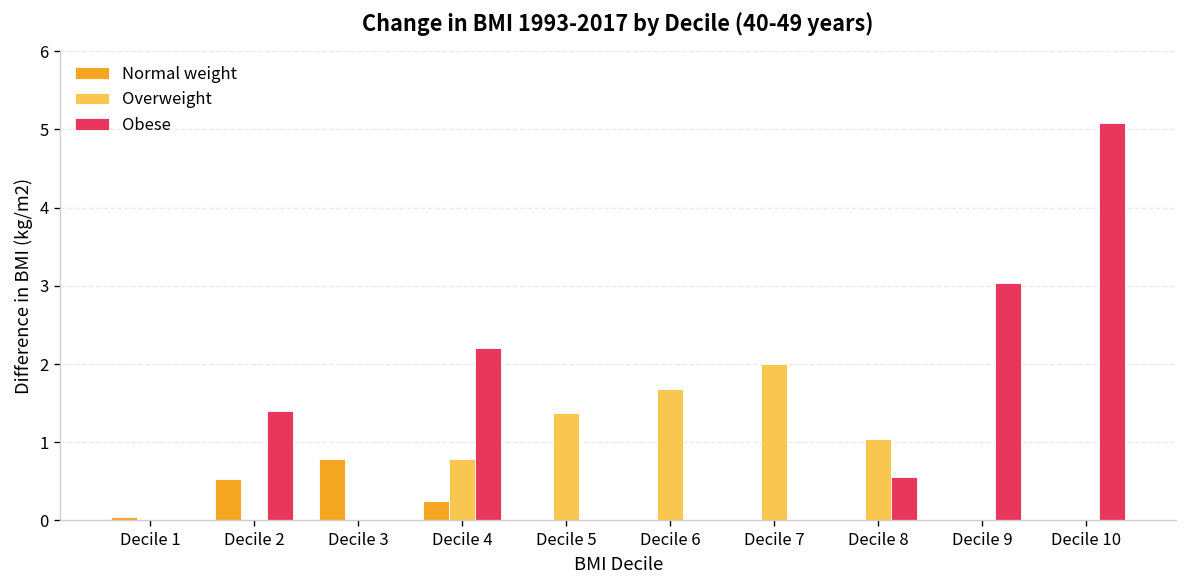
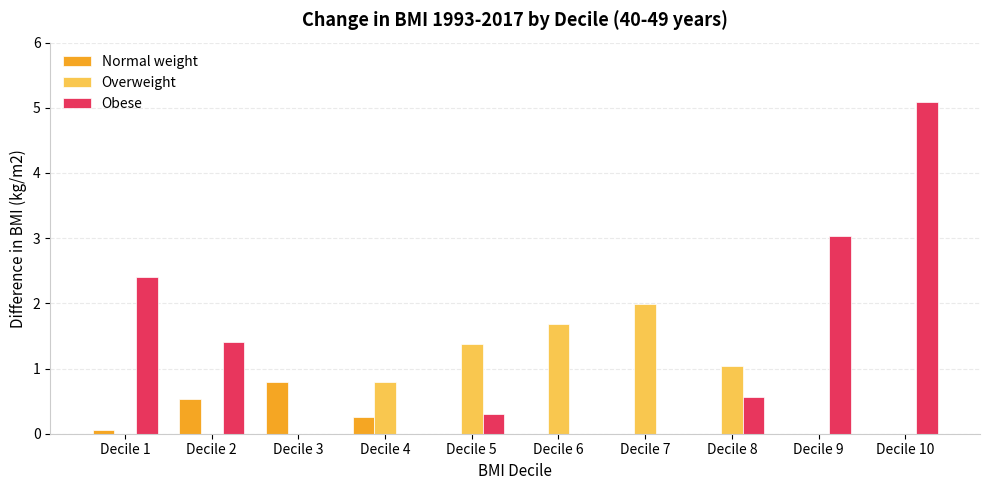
  {
    "Obese": {
-     "Decile 1": 0.0,
+     "Decile 1": 2.4,
      "Decile 2": 1.4,
      "Decile 3": 0.0,
-     "Decile 4": 2.2,
-     "Decile 5": 0.0,
+     "Decile 4": 0.0,
+     "Decile 5": 0.3,
      "Decile 6": 0.0,
      "Decile 7": 0.0,
      "Decile 8": 0.6,
      "Decile 9": 3.0,
      "Decile 10": 5.1
    }
  }
